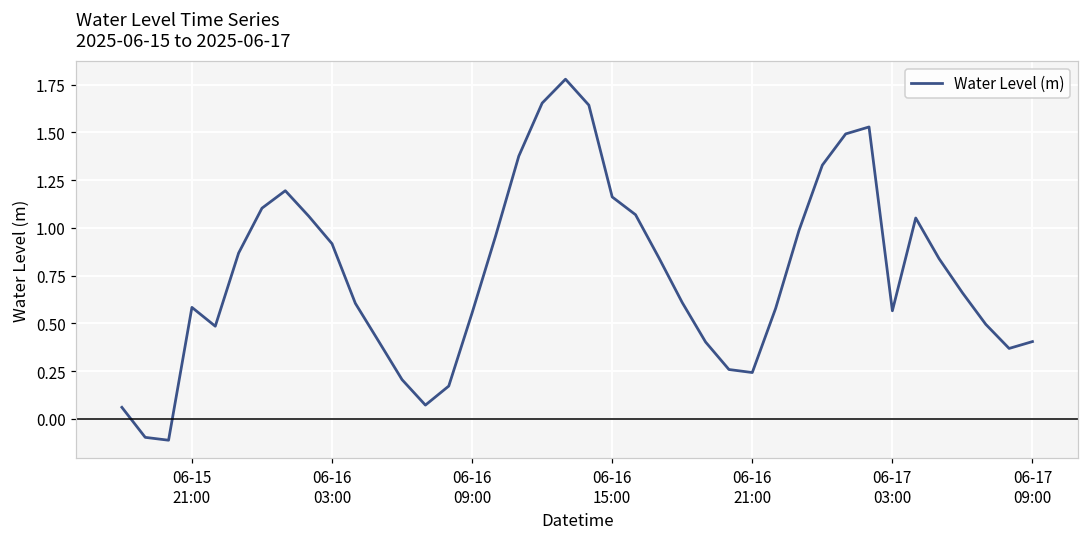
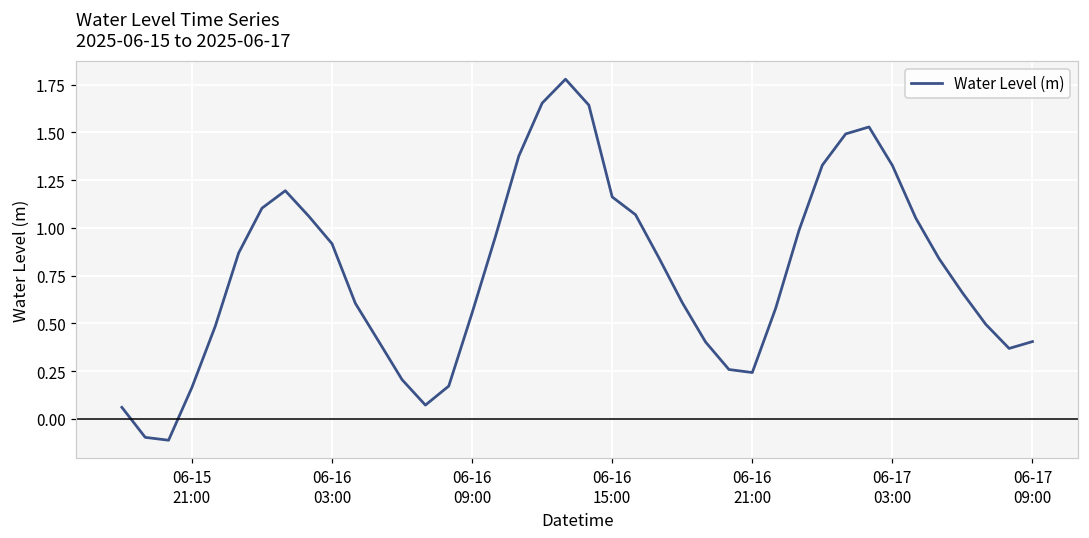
  {
-   "06-15 21:00": 0.58,
+   "06-15 21:00": 0.16,
    "06-16 03:00": 0.92,
    "06-16 09:00": 0.55,
    "06-16 15:00": 1.16,
    "06-16 21:00": 0.24,
-   "06-17 03:00": 0.57,
+   "06-17 03:00": 1.33,
    "06-17 09:00": 0.40
  }
